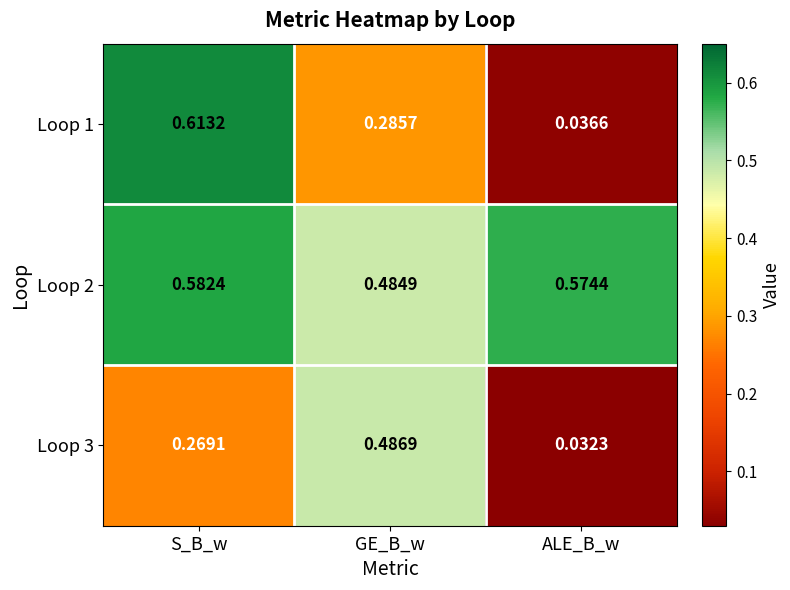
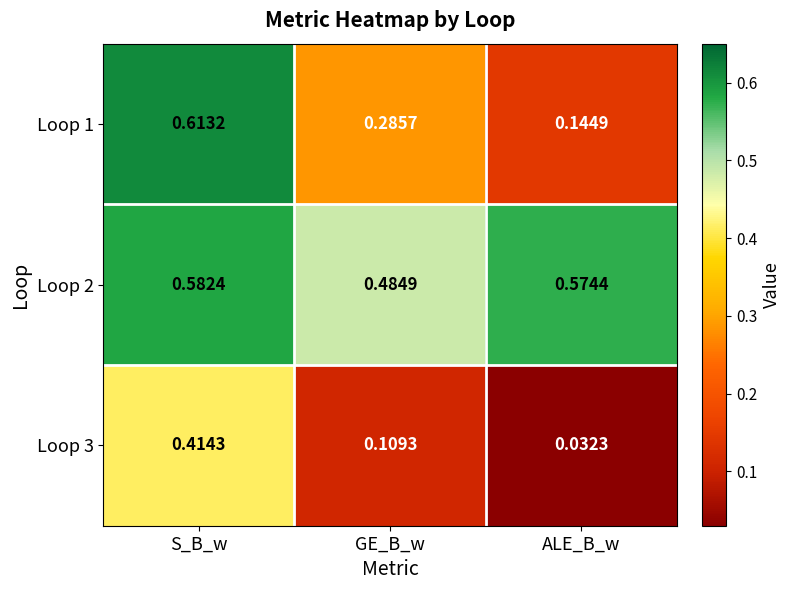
  {
    "Loop 1": {
      "S_B_w": 0.6132,
      "GE_B_w": 0.2857,
-     "ALE_B_w": 0.0366
+     "ALE_B_w": 0.1449
    },
    "Loop 2": {
      "S_B_w": 0.5824,
      "GE_B_w": 0.4849,
      "ALE_B_w": 0.5744
    },
    "Loop 3": {
-     "S_B_w": 0.2691,
-     "GE_B_w": 0.4869,
+     "S_B_w": 0.4143,
+     "GE_B_w": 0.1093,
      "ALE_B_w": 0.0323
    }
  }
